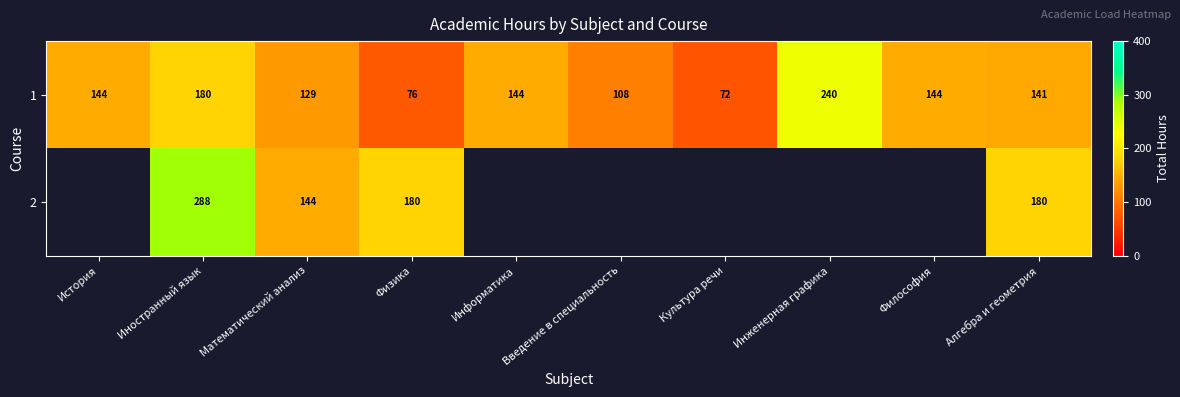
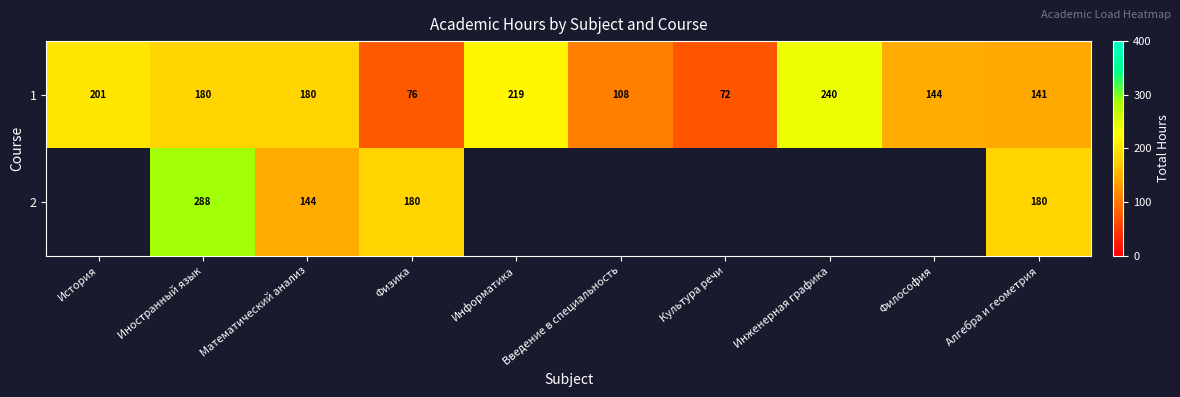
  {
    "1": {
-     "История": 144,
+     "История": 201,
      "Иностранный язык": 180,
-     "Математический анализ": 129,
+     "Математический анализ": 180,
      "Физика": 76,
-     "Информатика": 144,
+     "Информатика": 219,
      "Введение в специальность": 108,
      "Культура речи": 72,
      "Инженерная графика": 240,
      "Философия": 144,
      "Алгебра и геометрия": 141
    },
    "2": {
      "Иностранный язык": 288,
      "Математический анализ": 144,
      "Физика": 180,
      "Алгебра и геометрия": 180
    }
  }
